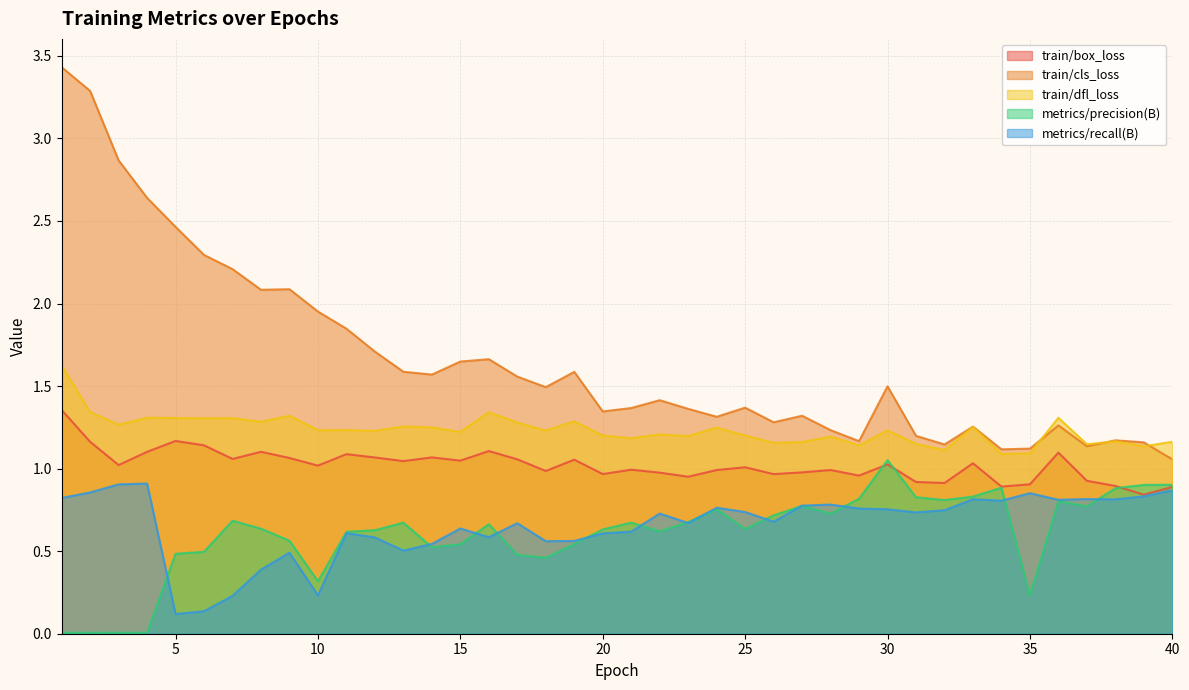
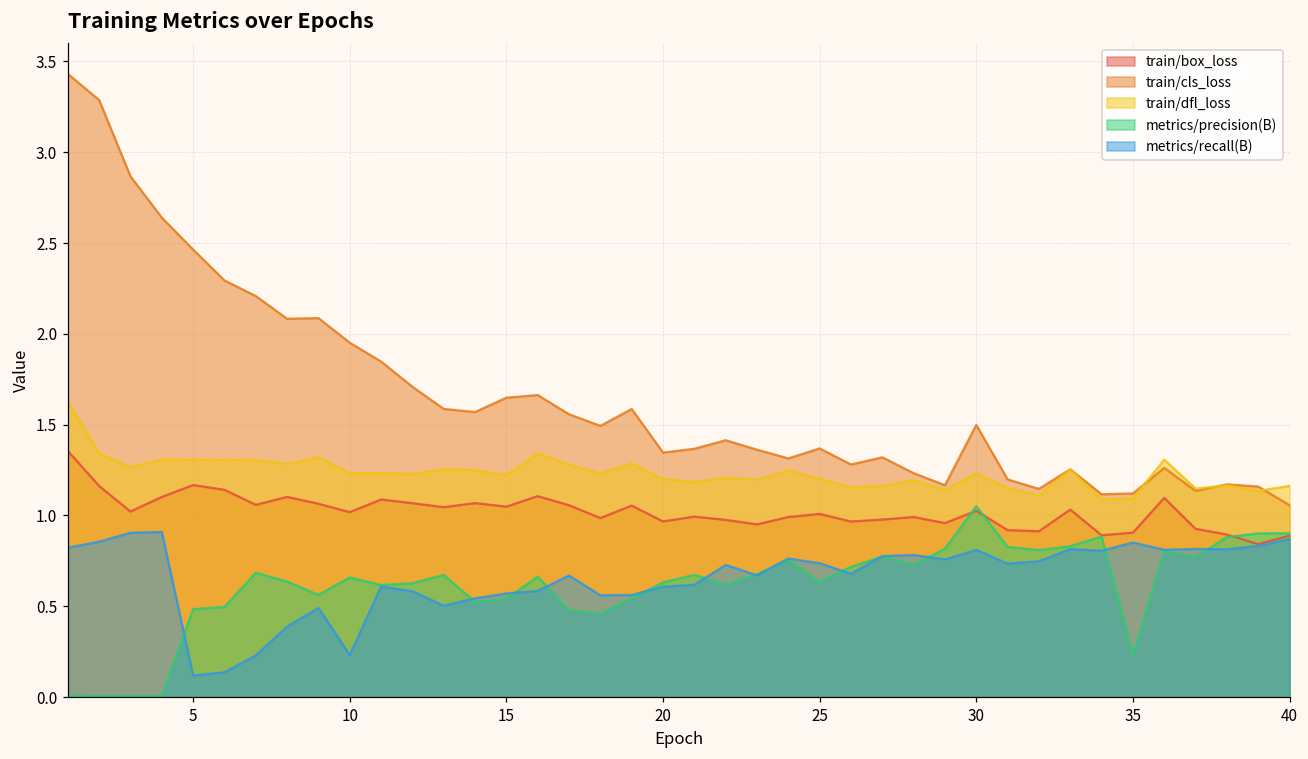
  {
    "metrics/precision(B)": {
      "5": 0.48,
-     "10": 0.32,
+     "10": 0.66,
      "15": 0.54,
      "20": 0.63,
      "25": 0.63,
      "30": 1.05,
      "35": 0.23
    },
    "metrics/recall(B)": {
      "5": 0.12,
      "10": 0.23,
-     "15": 0.64,
+     "15": 0.57,
      "20": 0.61,
      "25": 0.74,
-     "30": 0.75,
+     "30": 0.81,
      "35": 0.85,
      "40": 0.87
    }
  }
